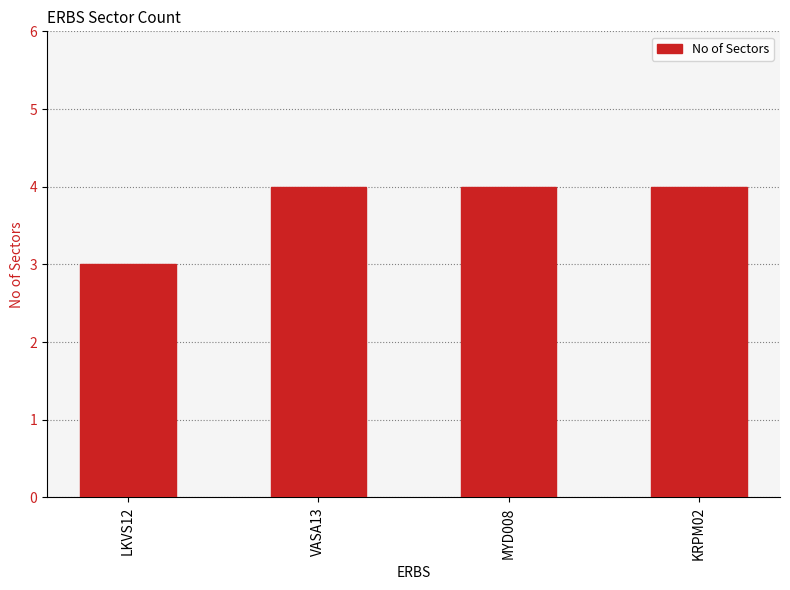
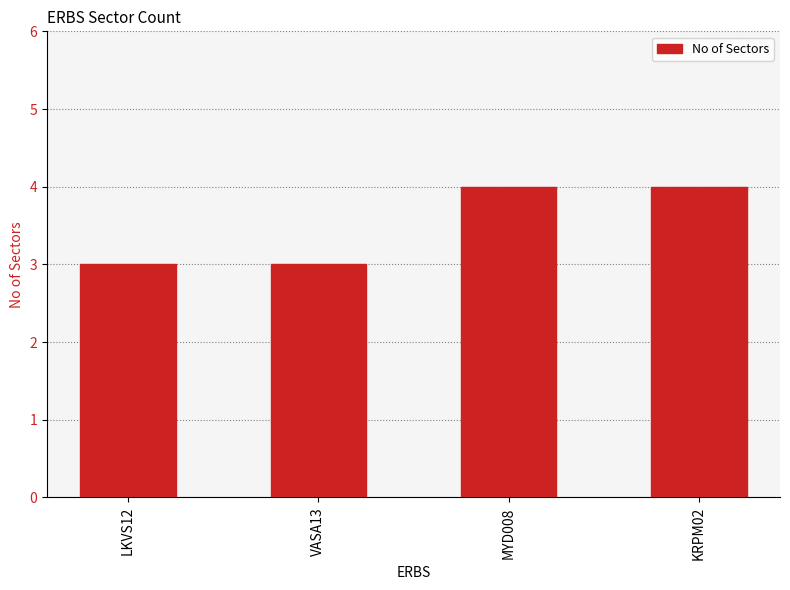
  {
    "LKVS12": 3,
-   "VASA13": 4,
+   "VASA13": 3,
    "MYD008": 4,
    "KRPM02": 4
  }
